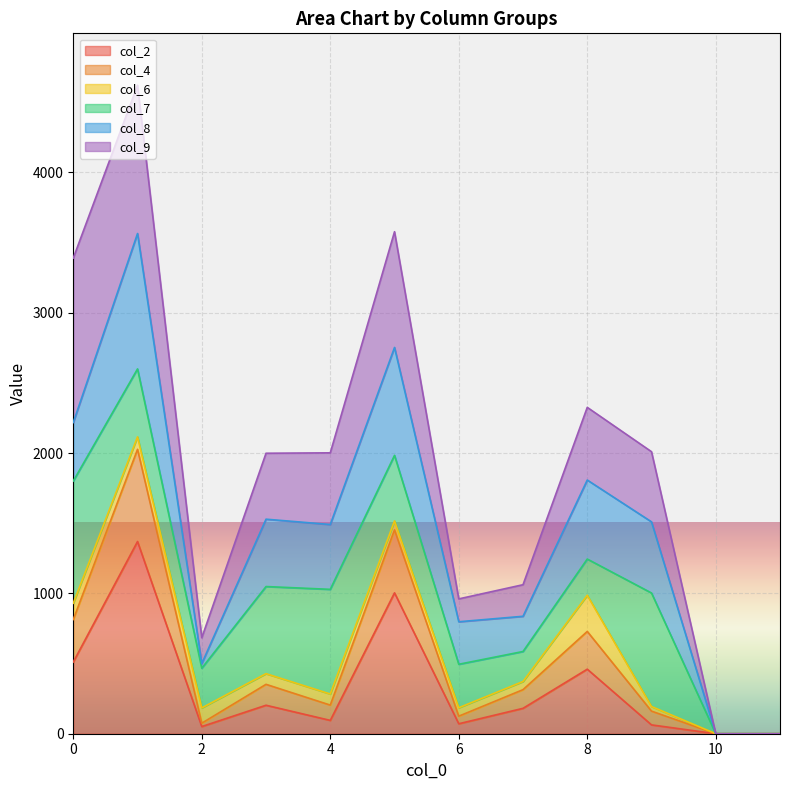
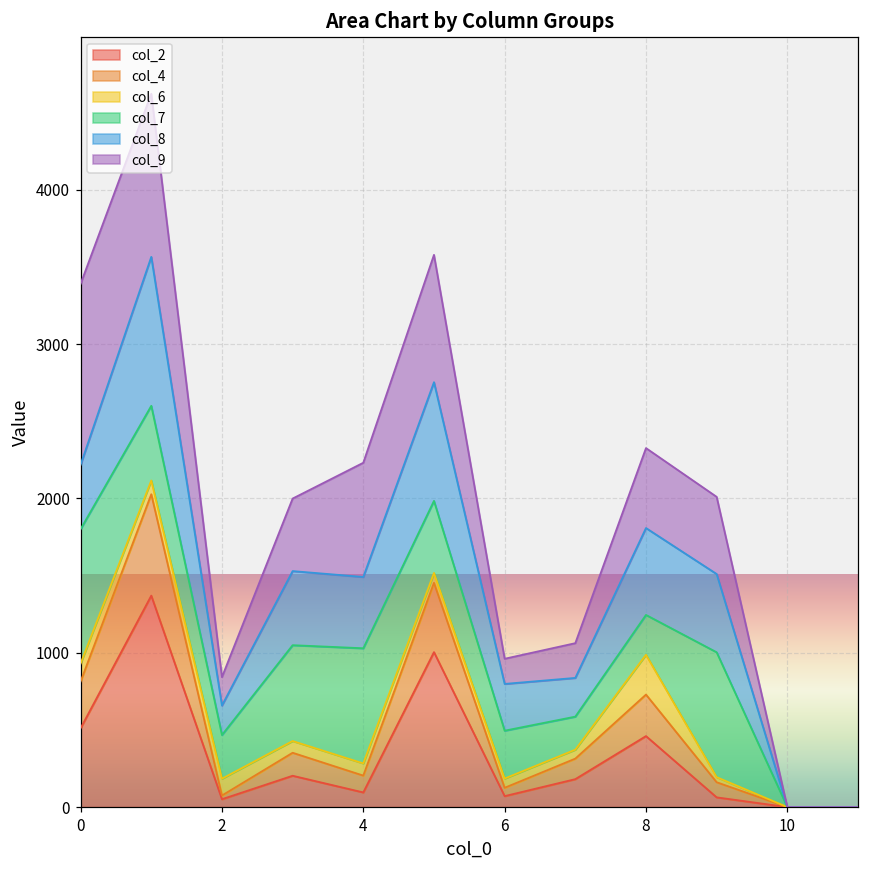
  {
    "col_6": {
      "0": 120,
      "2": 110,
      "4": 80,
      "6": 60,
      "8": 260
    },
    "col_7": {
      "0": 870,
      "2": 280,
      "4": 750,
      "6": 310,
      "8": 260
    },
    "col_8": {
      "0": 420,
-     "2": 30,
+     "2": 190,
      "4": 460,
      "6": 300,
      "8": 560
    },
    "col_9": {
      "0": 1170,
      "2": 180,
-     "4": 510,
+     "4": 740,
      "6": 160,
      "8": 520
    }
  }
